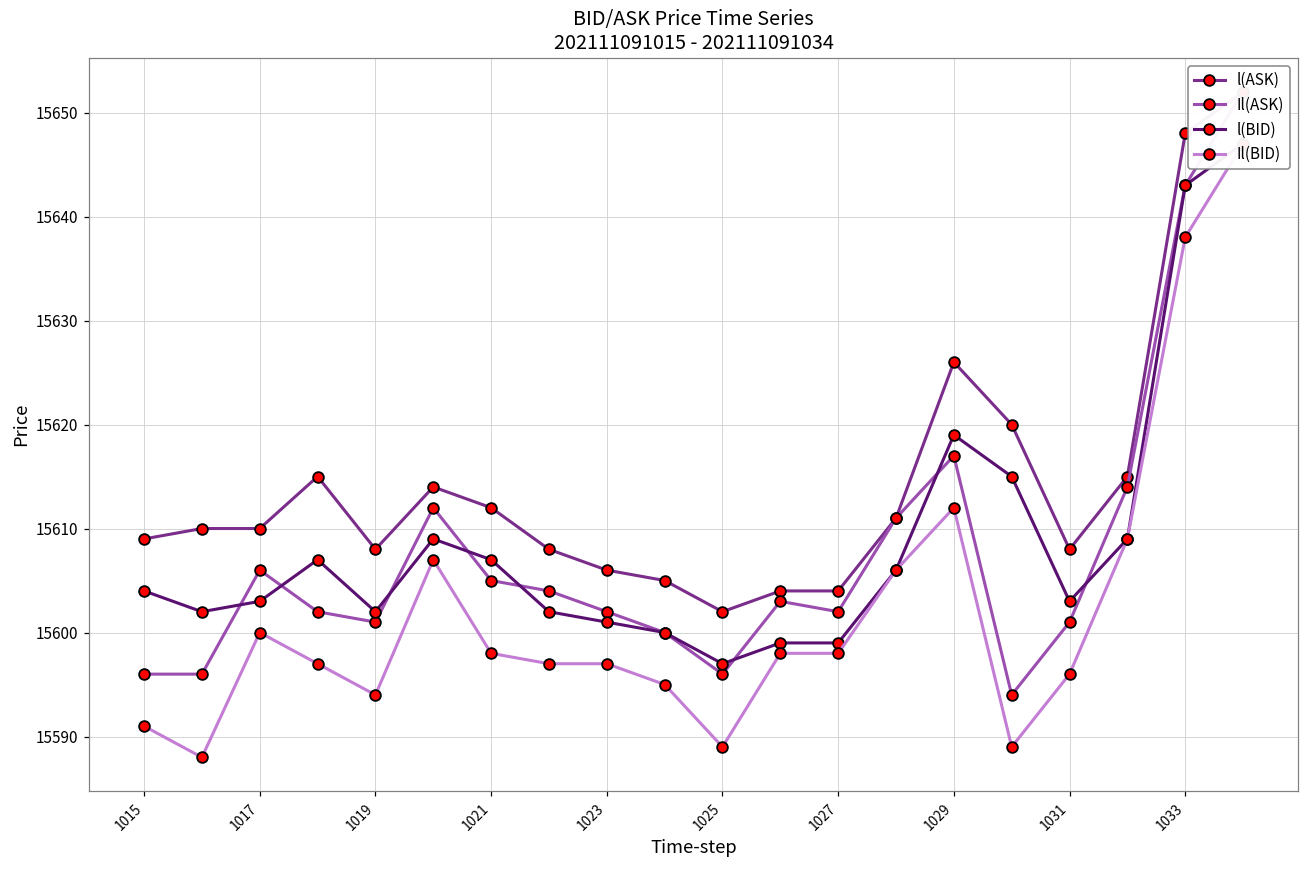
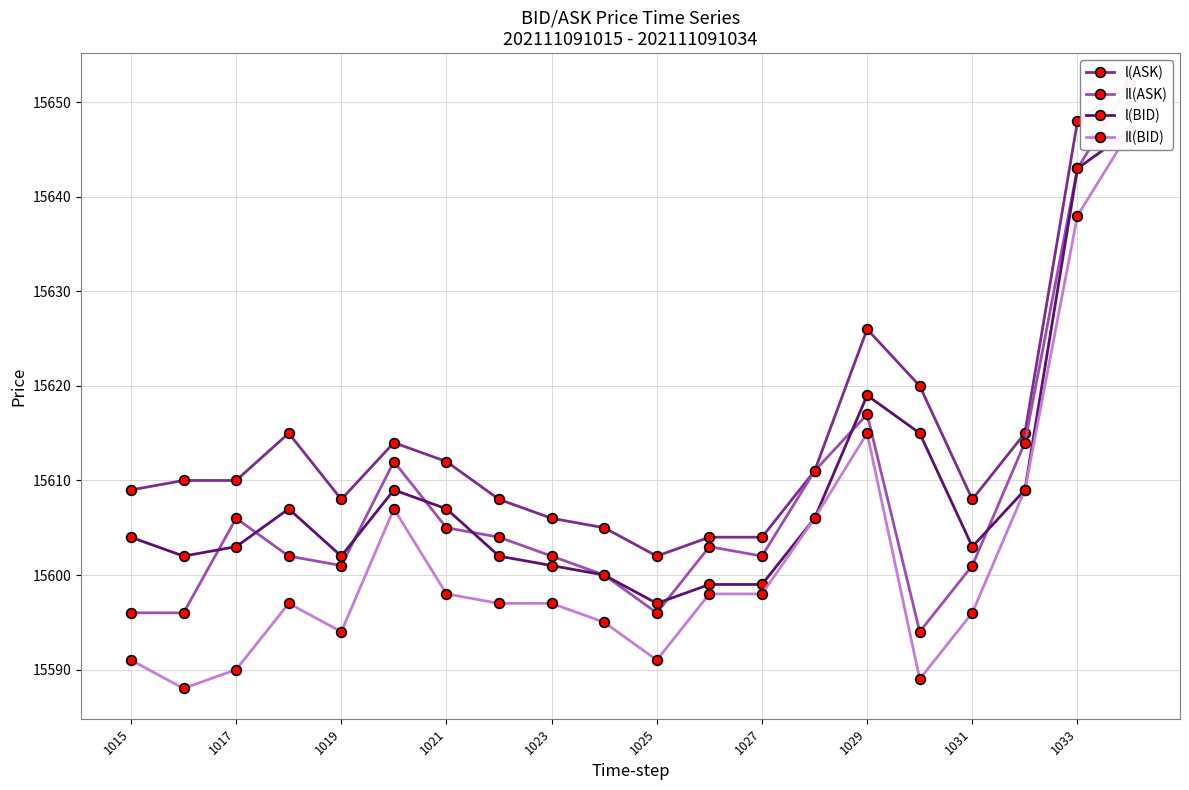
  {
    "Il(BID)": {
      "1015": 15591,
-     "1017": 15600,
+     "1017": 15590,
      "1019": 15594,
      "1021": 15598,
      "1023": 15597,
-     "1025": 15589,
+     "1025": 15591,
      "1027": 15598,
-     "1029": 15612,
+     "1029": 15615,
      "1031": 15596,
      "1033": 15638
    }
  }
